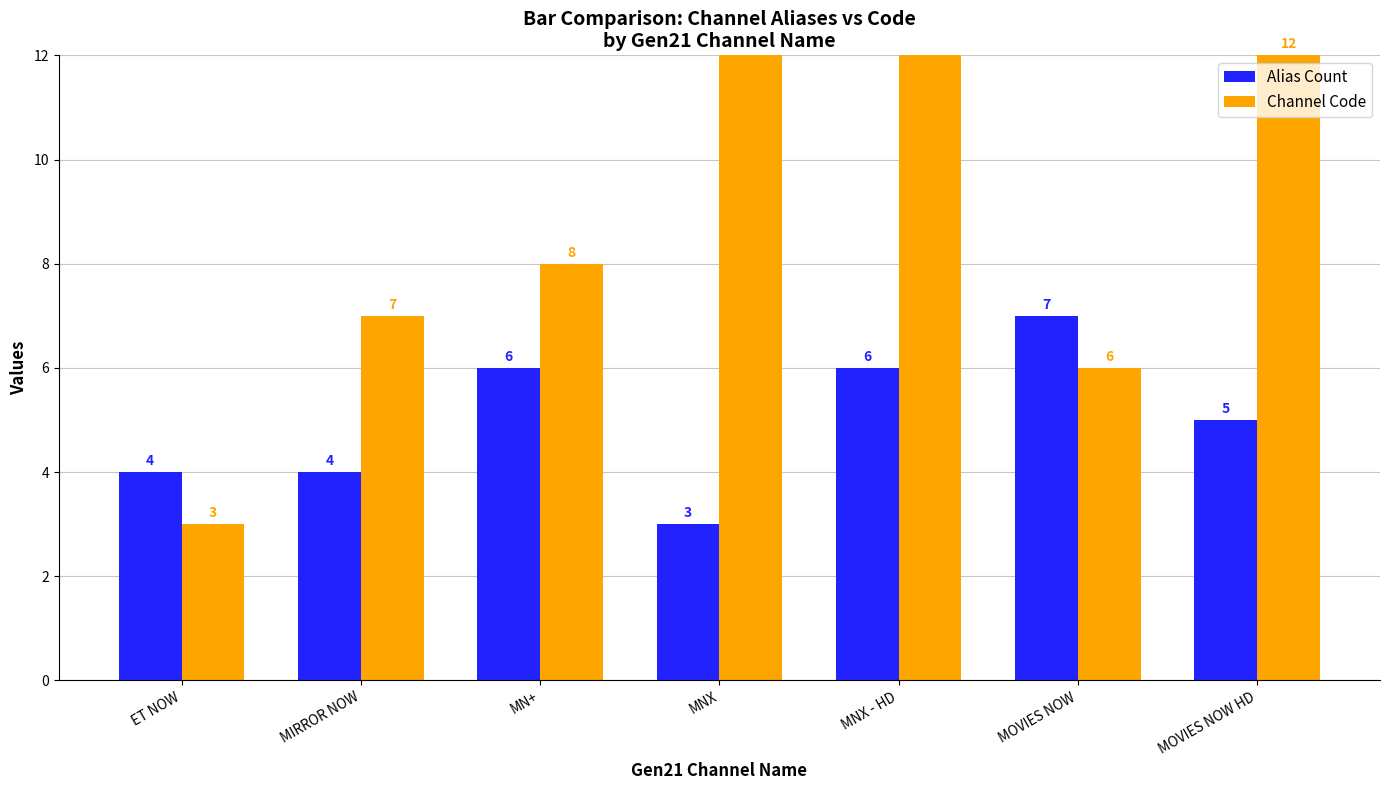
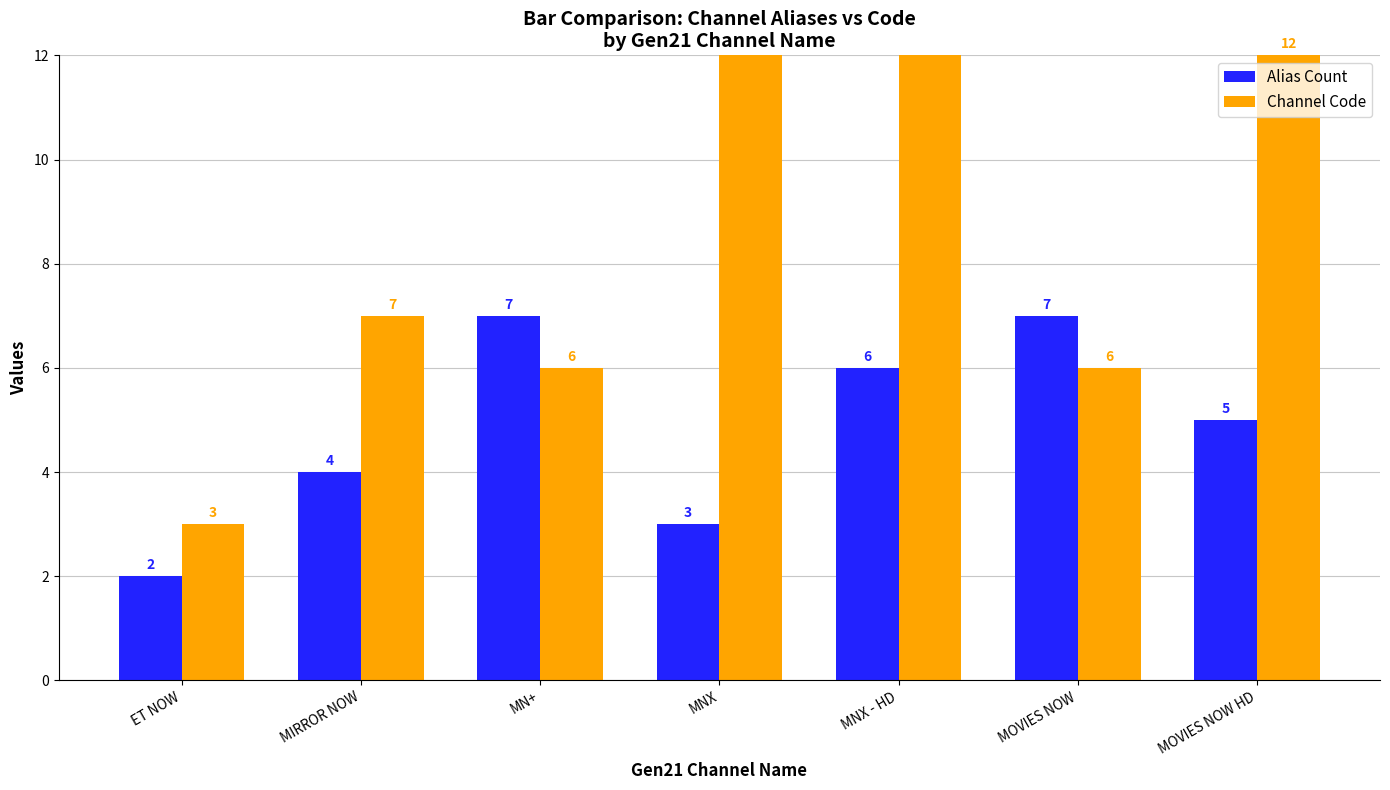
  {
    "Alias Count": {
-     "ET NOW": 4,
+     "ET NOW": 2,
      "MIRROR NOW": 4,
-     "MN+": 6,
+     "MN+": 7,
      "MNX": 3,
      "MNX - HD": 6,
      "MOVIES NOW": 7,
      "MOVIES NOW HD": 5
    },
    "Channel Code": {
      "ET NOW": 3,
      "MIRROR NOW": 7,
-     "MN+": 8,
+     "MN+": 6,
      "MOVIES NOW": 6,
      "MOVIES NOW HD": 12
    }
  }
